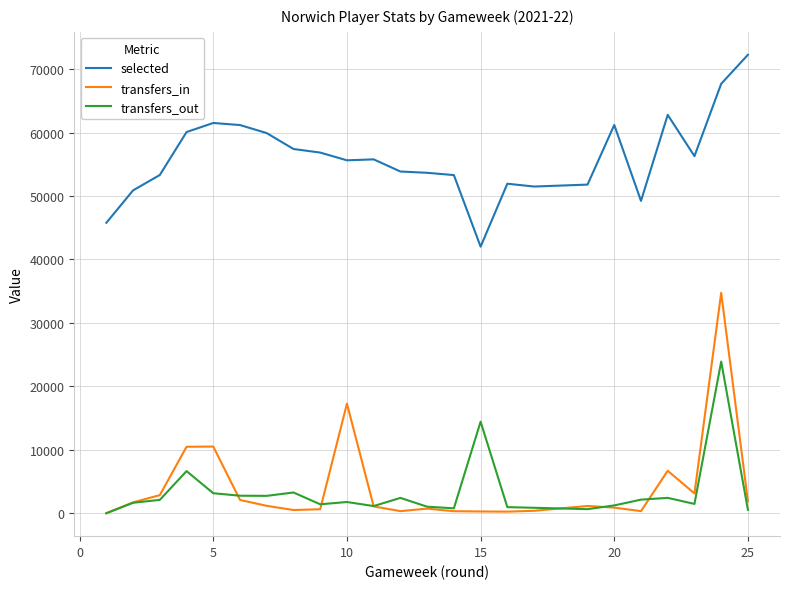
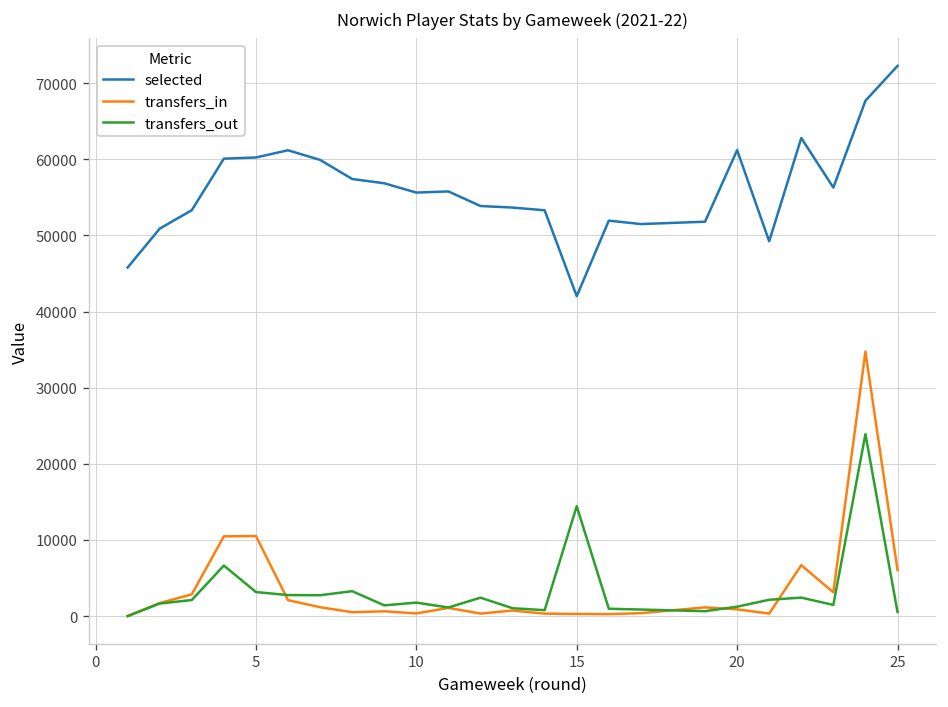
  {
    "selected": {
-     "5": 62000,
+     "5": 60000,
      "10": 56000,
      "15": 42000,
      "20": 61000,
      "25": 72000
    },
    "transfers_in": {
      "5": 11000,
-     "10": 17000,
+     "10": 0,
      "15": 0,
-     "25": 2000
+     "25": 6000
    },
    "transfers_out": {
      "5": 3000,
      "10": 2000,
      "15": 14000,
      "25": 1000
    }
  }
